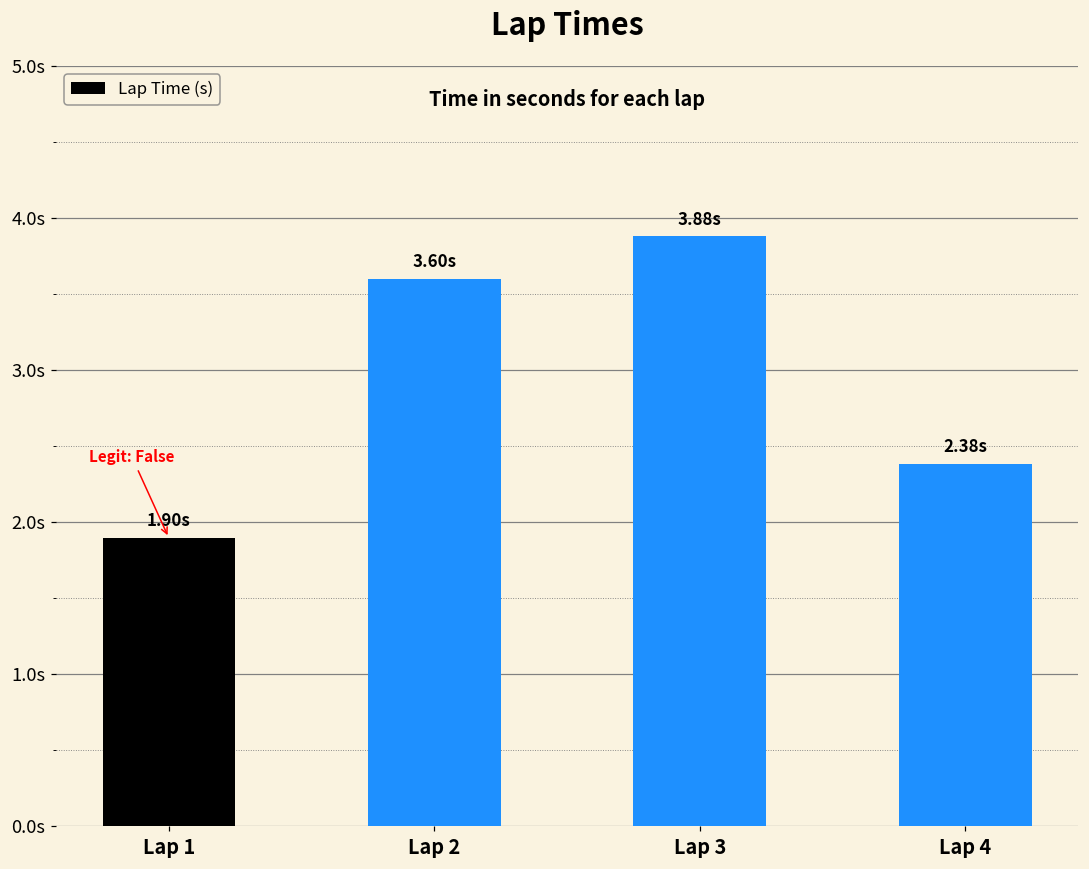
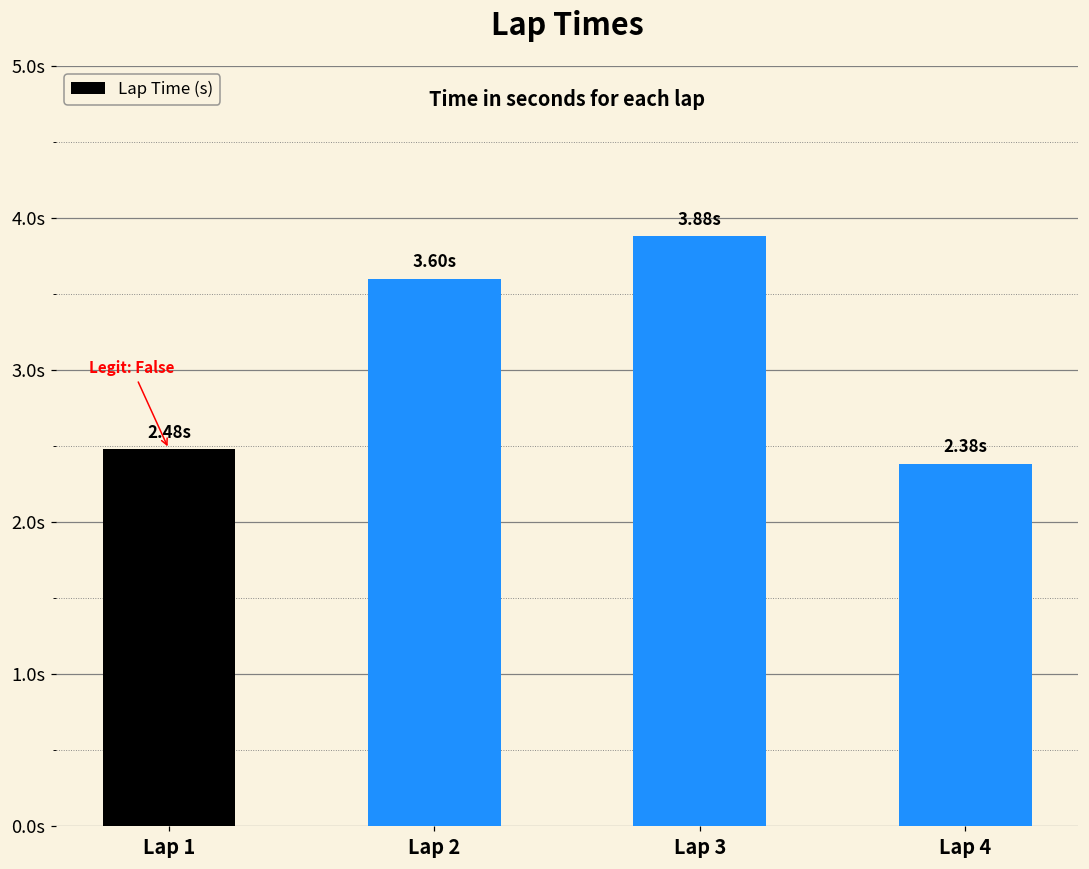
  {
-   "Lap 1": "1.90s",
+   "Lap 1": "2.48s",
    "Lap 2": "3.60s",
    "Lap 3": "3.88s",
    "Lap 4": "2.38s"
  }
